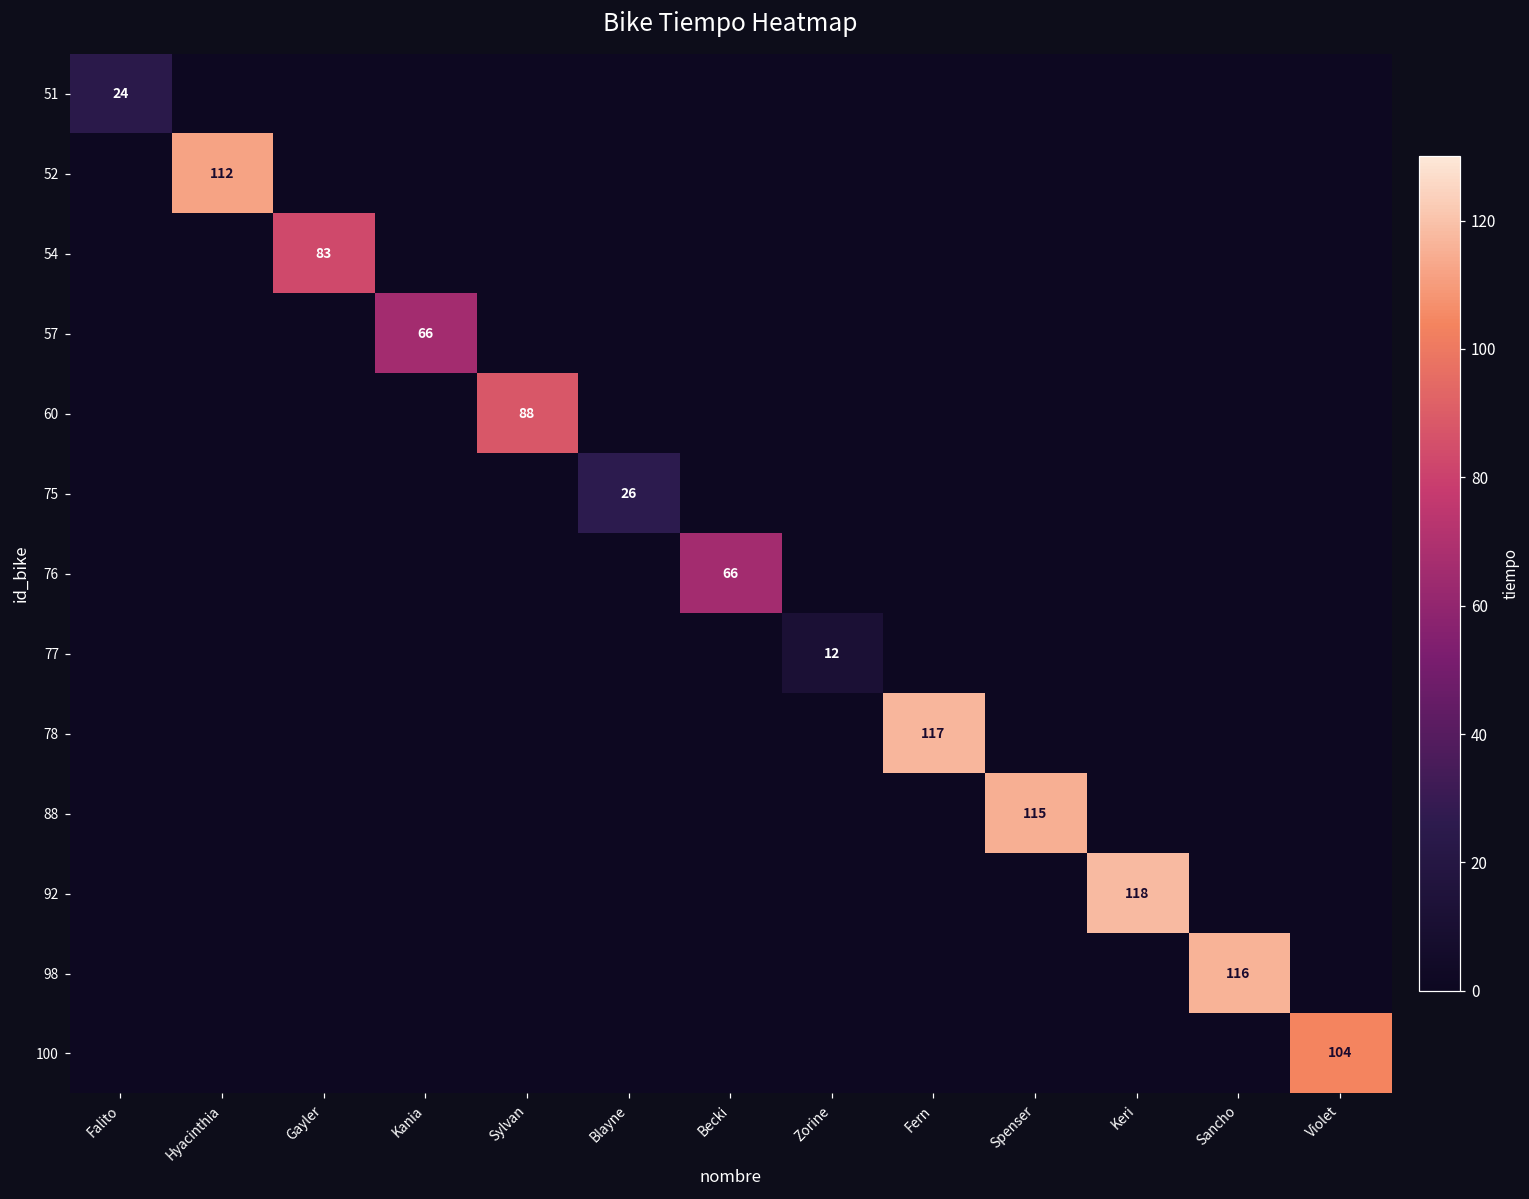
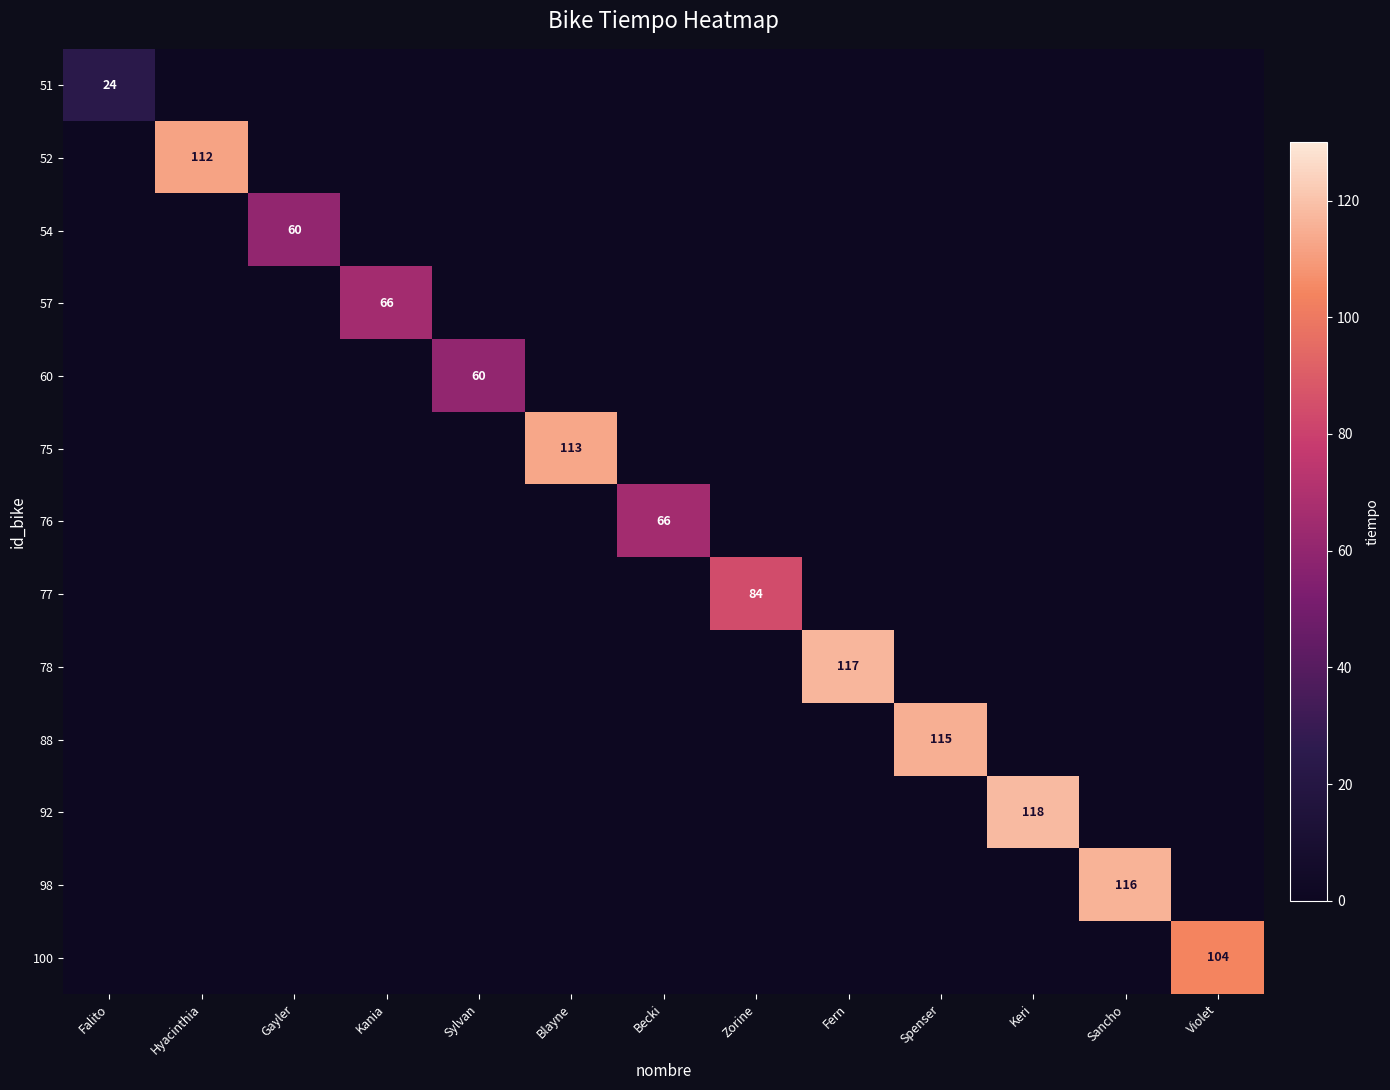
  {
    "51": {
      "Falito": 24
    },
    "52": {
      "Hyacinthia": 112
    },
    "54": {
-     "Gayler": 83
+     "Gayler": 60
    },
    "57": {
      "Kania": 66
    },
    "60": {
-     "Sylvan": 88
+     "Sylvan": 60
    },
    "75": {
-     "Blayne": 26
+     "Blayne": 113
    },
    "76": {
      "Becki": 66
    },
    "77": {
-     "Zorine": 12
+     "Zorine": 84
    },
    "78": {
      "Fern": 117
    },
    "88": {
      "Spenser": 115
    },
    "92": {
      "Keri": 118
    },
    "98": {
      "Sancho": 116
    },
    "100": {
      "Violet": 104
    }
  }
